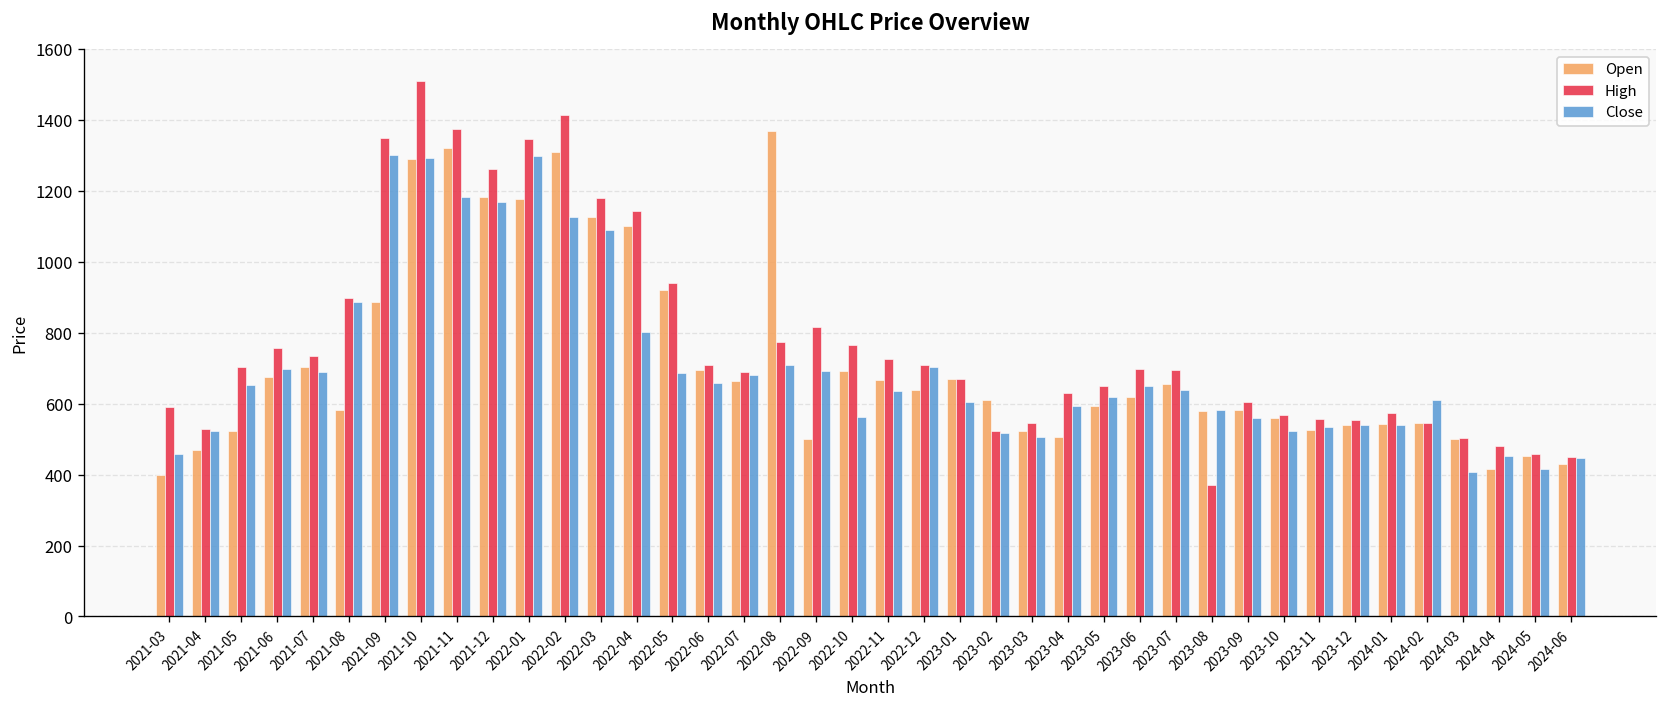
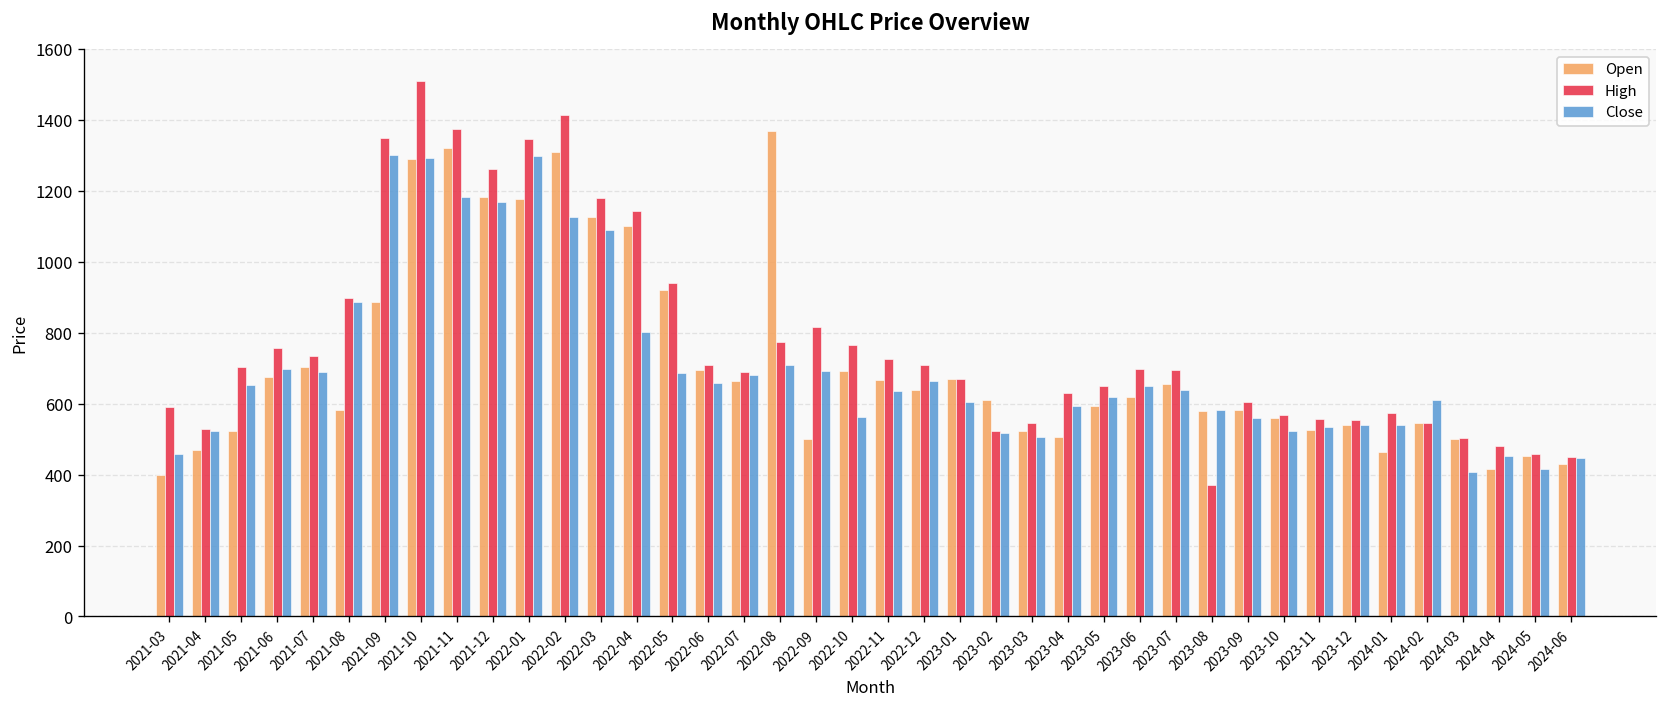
  {
    "Open": {
      "2021-03": 400,
      "2021-04": 470,
      "2021-05": 520,
      "2021-06": 670,
      "2021-07": 700,
      "2021-08": 580,
      "2021-09": 890,
      "2021-10": 1290,
      "2021-11": 1320,
      "2021-12": 1180,
      "2022-01": 1180,
      "2022-02": 1310,
      "2022-03": 1130,
      "2022-04": 1100,
      "2022-05": 920,
      "2022-06": 690,
      "2022-07": 660,
      "2022-08": 1370,
      "2022-09": 500,
      "2022-10": 690,
      "2022-11": 670,
      "2022-12": 640,
      "2023-01": 670,
      "2023-02": 610,
      "2023-03": 520,
      "2023-04": 510,
      "2023-05": 590,
      "2023-06": 620,
      "2023-07": 660,
      "2023-08": 580,
      "2023-09": 580,
      "2023-10": 560,
      "2023-11": 530,
      "2023-12": 540,
-     "2024-01": 540,
+     "2024-01": 460,
      "2024-02": 550,
      "2024-03": 500,
      "2024-04": 420,
      "2024-05": 450,
      "2024-06": 430
    },
    "High": {
      "2021-03": 590,
      "2021-04": 530,
      "2021-05": 700,
      "2021-06": 760,
      "2021-07": 730,
      "2021-08": 900,
      "2021-09": 1350,
      "2021-10": 1510,
      "2021-11": 1370,
      "2021-12": 1260,
      "2022-01": 1350,
      "2022-02": 1410,
      "2022-03": 1180,
      "2022-04": 1140,
      "2022-05": 940,
      "2022-06": 710,
      "2022-07": 690,
      "2022-08": 770,
      "2022-09": 820,
      "2022-10": 760,
      "2022-11": 720,
      "2022-12": 710,
      "2023-01": 670,
      "2023-02": 520,
      "2023-03": 540,
      "2023-04": 630,
      "2023-05": 650,
      "2023-06": 700,
      "2023-07": 690,
      "2023-08": 370,
      "2023-09": 610,
      "2023-10": 570,
      "2023-11": 560,
      "2023-12": 550,
      "2024-01": 580,
      "2024-02": 550,
      "2024-03": 500,
      "2024-04": 480,
      "2024-05": 460,
      "2024-06": 450
    },
    "Close": {
      "2021-03": 460,
      "2021-04": 520,
      "2021-05": 650,
      "2021-06": 700,
      "2021-07": 690,
      "2021-08": 890,
      "2021-09": 1300,
      "2021-10": 1290,
      "2021-11": 1180,
      "2021-12": 1170,
      "2022-01": 1300,
      "2022-02": 1130,
      "2022-03": 1090,
      "2022-04": 800,
      "2022-05": 690,
      "2022-06": 660,
      "2022-07": 680,
      "2022-08": 710,
      "2022-09": 690,
      "2022-10": 560,
      "2022-11": 640,
-     "2022-12": 700,
+     "2022-12": 660,
      "2023-01": 610,
      "2023-02": 520,
      "2023-03": 500,
      "2023-04": 590,
      "2023-05": 620,
      "2023-06": 650,
      "2023-07": 640,
      "2023-08": 580,
      "2023-09": 560,
      "2023-10": 520,
      "2023-11": 540,
      "2023-12": 540,
      "2024-01": 540,
      "2024-02": 610,
      "2024-03": 410,
      "2024-04": 450,
      "2024-05": 410,
      "2024-06": 450
    }
  }
